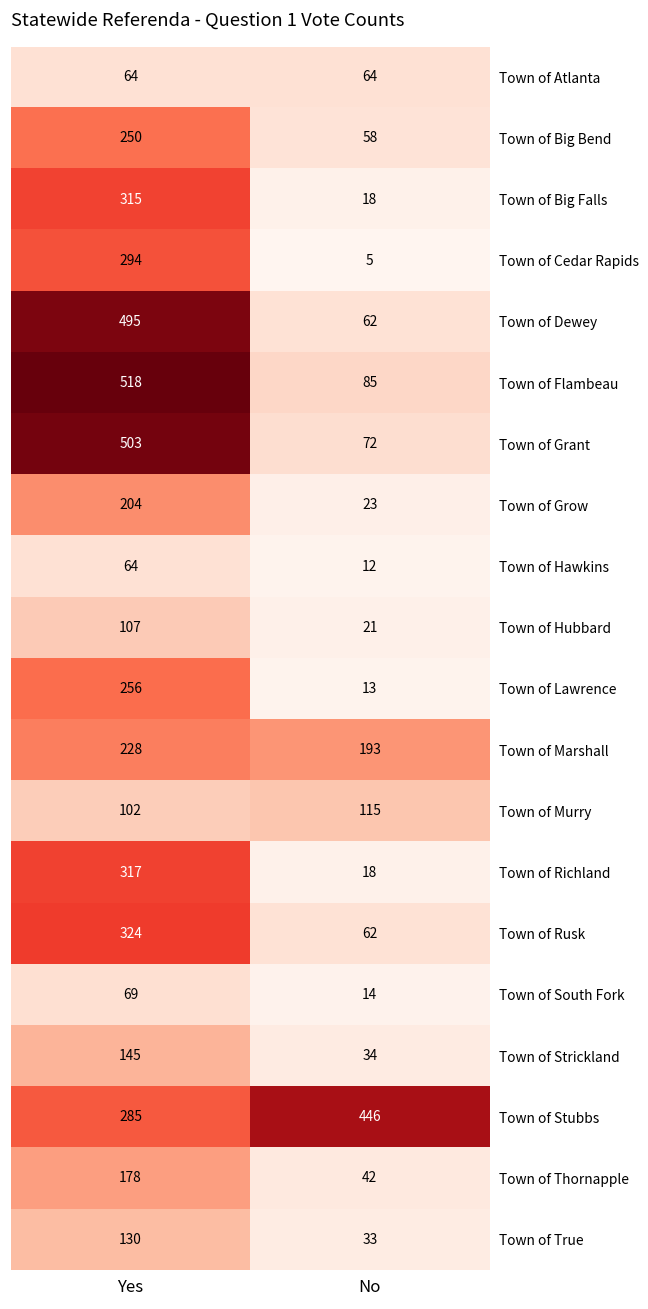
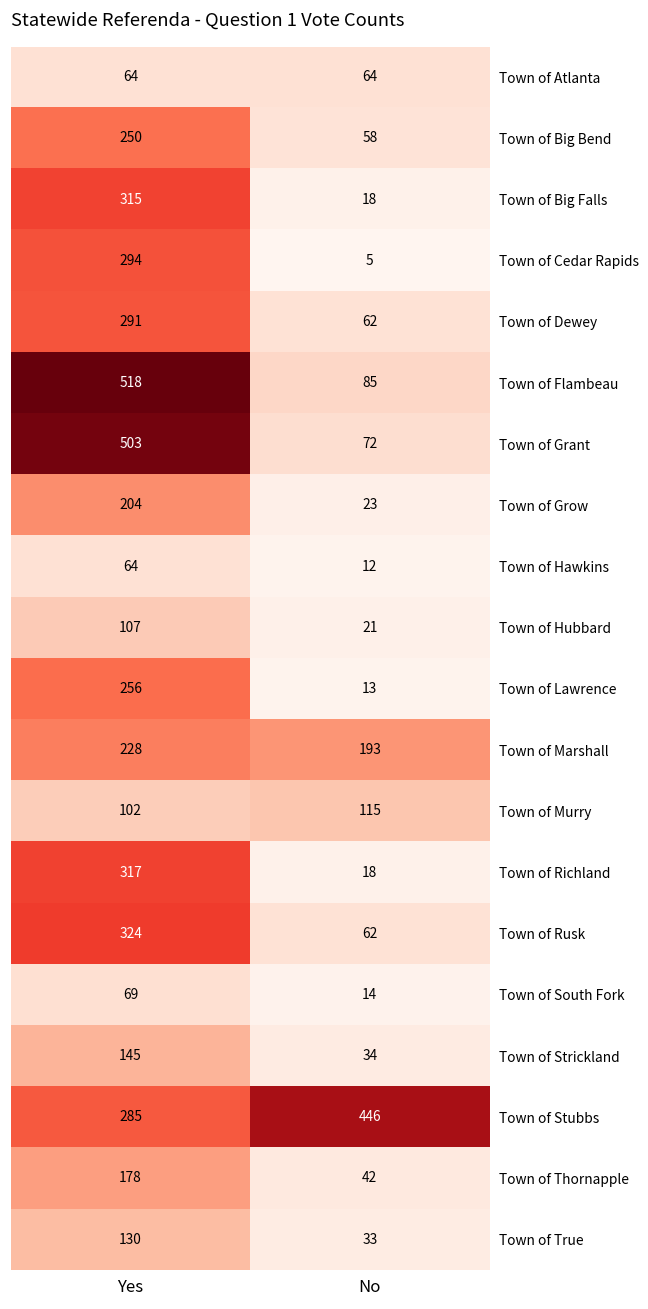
  {
    "Town of Atlanta": {
      "Yes": 64,
      "No": 64
    },
    "Town of Big Bend": {
      "Yes": 250,
      "No": 58
    },
    "Town of Big Falls": {
      "Yes": 315,
      "No": 18
    },
    "Town of Cedar Rapids": {
      "Yes": 294,
      "No": 5
    },
    "Town of Dewey": {
-     "Yes": 495,
+     "Yes": 291,
      "No": 62
    },
    "Town of Flambeau": {
      "Yes": 518,
      "No": 85
    },
    "Town of Grant": {
      "Yes": 503,
      "No": 72
    },
    "Town of Grow": {
      "Yes": 204,
      "No": 23
    },
    "Town of Hawkins": {
      "Yes": 64,
      "No": 12
    },
    "Town of Hubbard": {
      "Yes": 107,
      "No": 21
    },
    "Town of Lawrence": {
      "Yes": 256,
      "No": 13
    },
    "Town of Marshall": {
      "Yes": 228,
      "No": 193
    },
    "Town of Murry": {
      "Yes": 102,
      "No": 115
    },
    "Town of Richland": {
      "Yes": 317,
      "No": 18
    },
    "Town of Rusk": {
      "Yes": 324,
      "No": 62
    },
    "Town of South Fork": {
      "Yes": 69,
      "No": 14
    },
    "Town of Strickland": {
      "Yes": 145,
      "No": 34
    },
    "Town of Stubbs": {
      "Yes": 285,
      "No": 446
    },
    "Town of Thornapple": {
      "Yes": 178,
      "No": 42
    },
    "Town of True": {
      "Yes": 130,
      "No": 33
    }
  }
